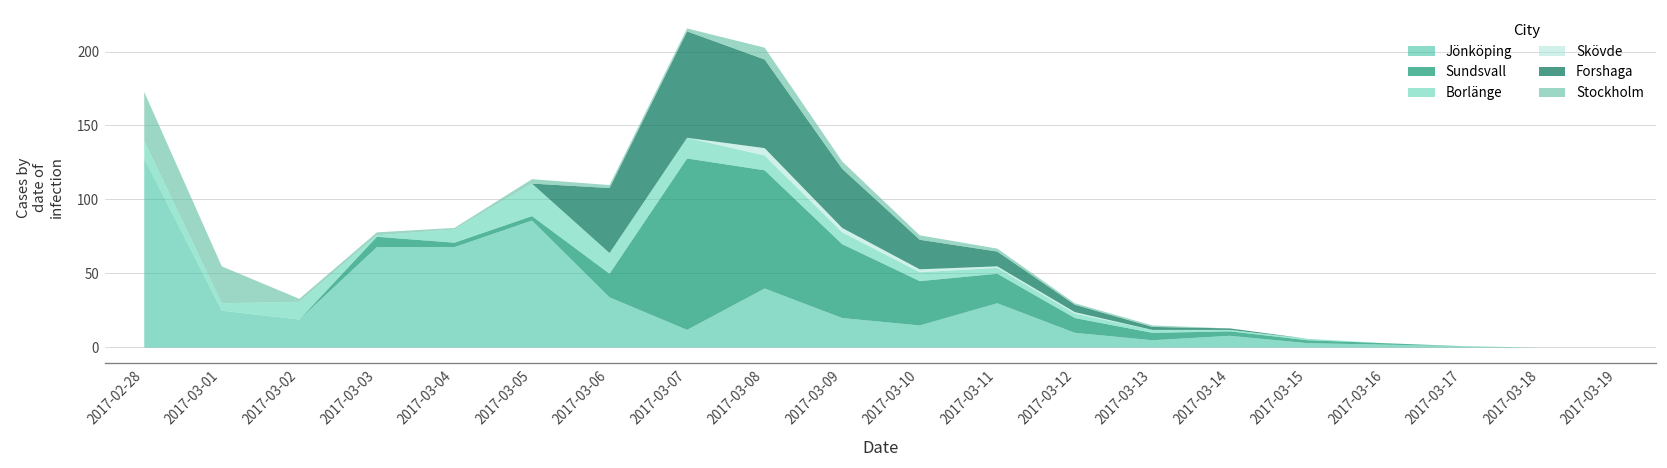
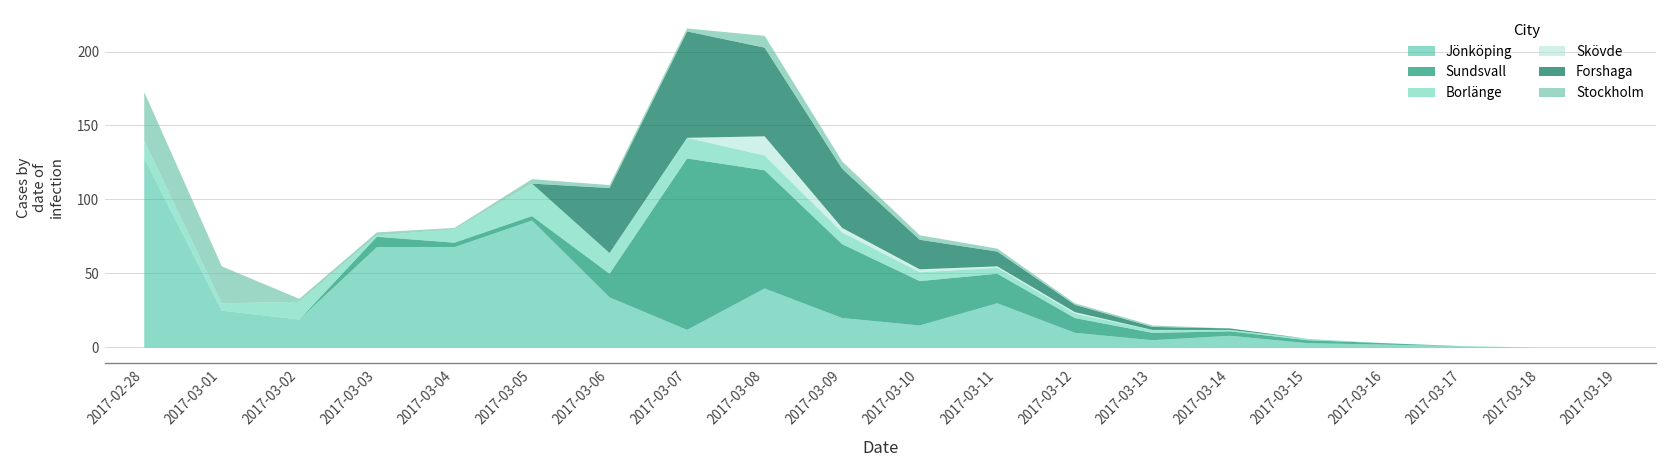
  {
    "Skövde": {
-     "2017-03-08": 5,
+     "2017-03-08": 13,
      "2017-03-09": 3
    }
  }
